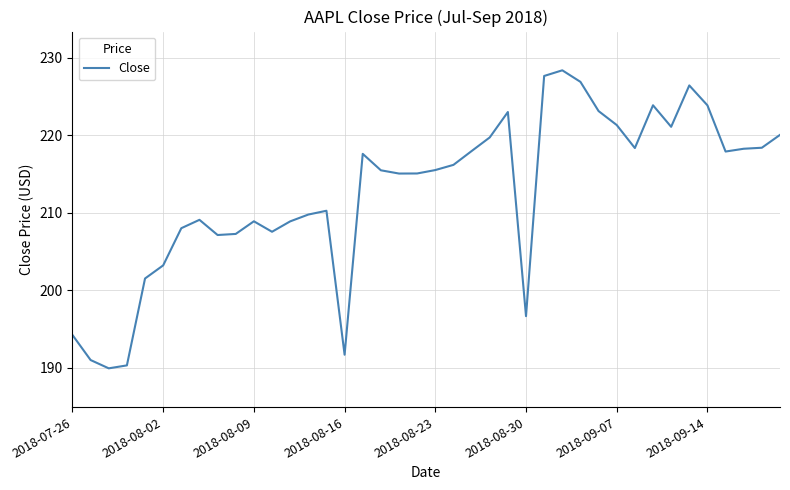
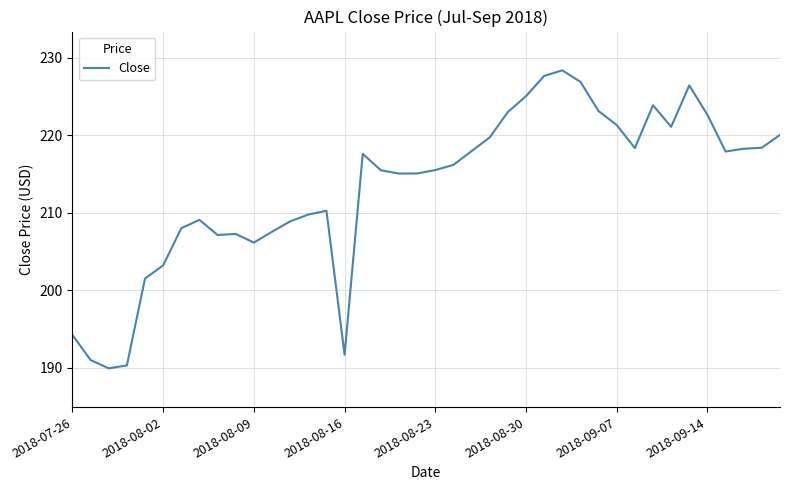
  {
    "2018-07-26": 194,
    "2018-08-02": 203,
-   "2018-08-09": 209,
+   "2018-08-09": 206,
    "2018-08-16": 192,
    "2018-08-23": 215,
-   "2018-08-30": 197,
+   "2018-08-30": 225,
    "2018-09-07": 221,
-   "2018-09-14": 224
+   "2018-09-14": 223
  }
